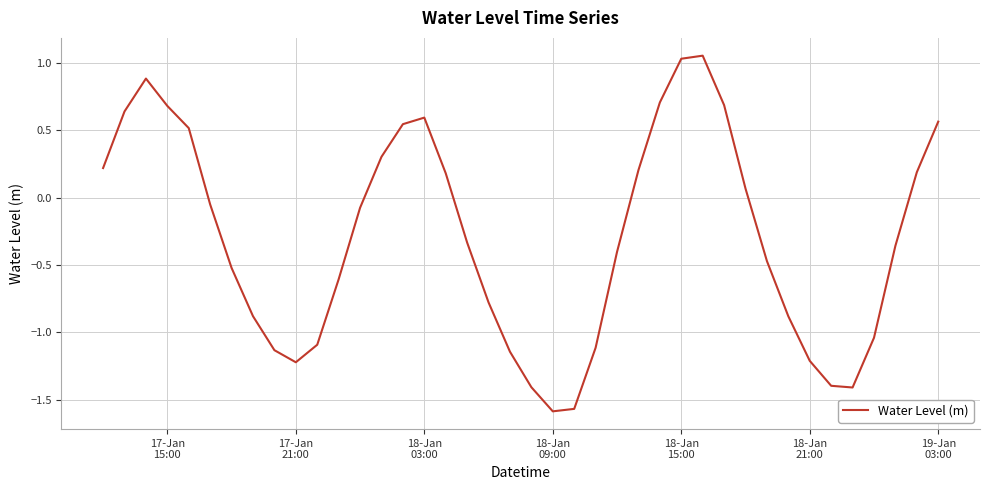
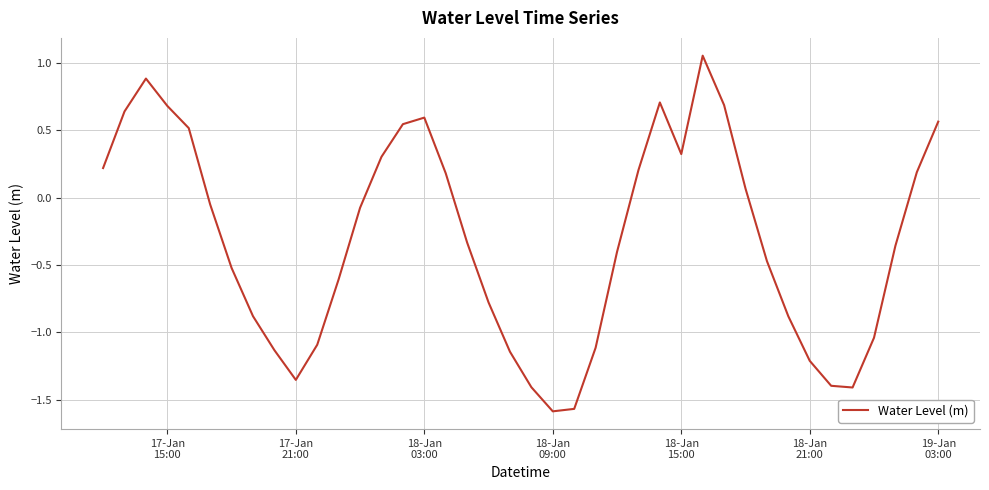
  {
    "17-Jan 15:00": 0.68,
-   "17-Jan 21:00": -1.22,
+   "17-Jan 21:00": -1.35,
    "18-Jan 03:00": 0.59,
    "18-Jan 09:00": -1.59,
-   "18-Jan 15:00": 1.03,
+   "18-Jan 15:00": 0.32,
    "18-Jan 21:00": -1.21,
    "19-Jan 03:00": 0.56
  }
